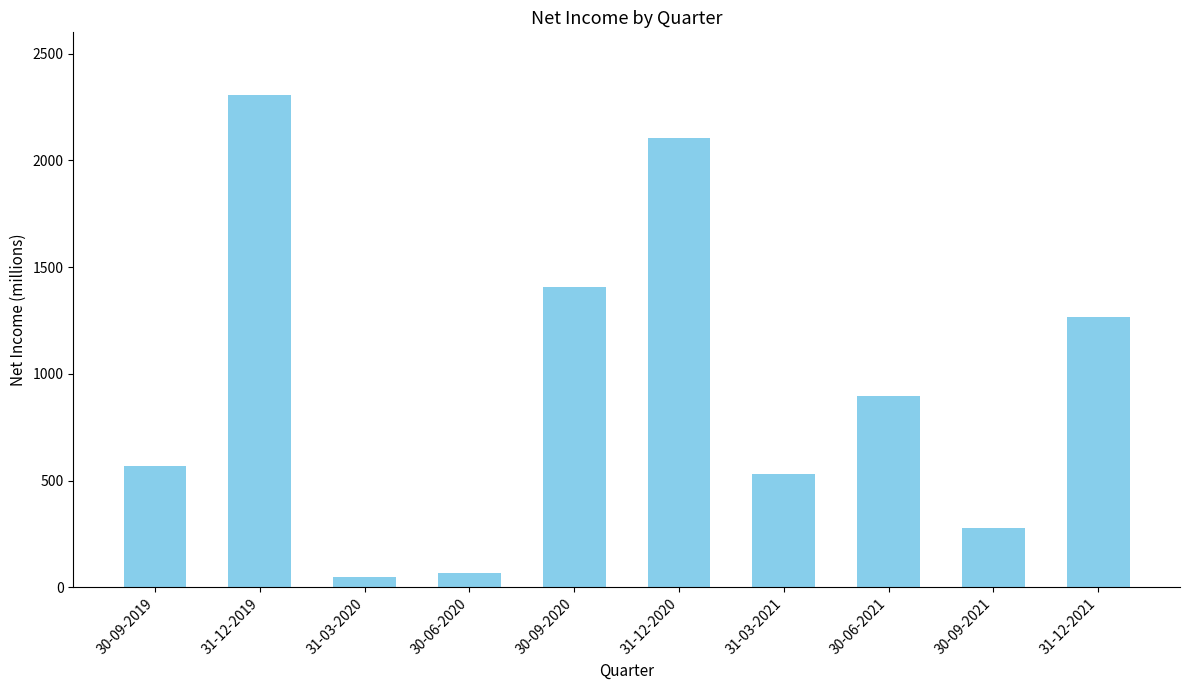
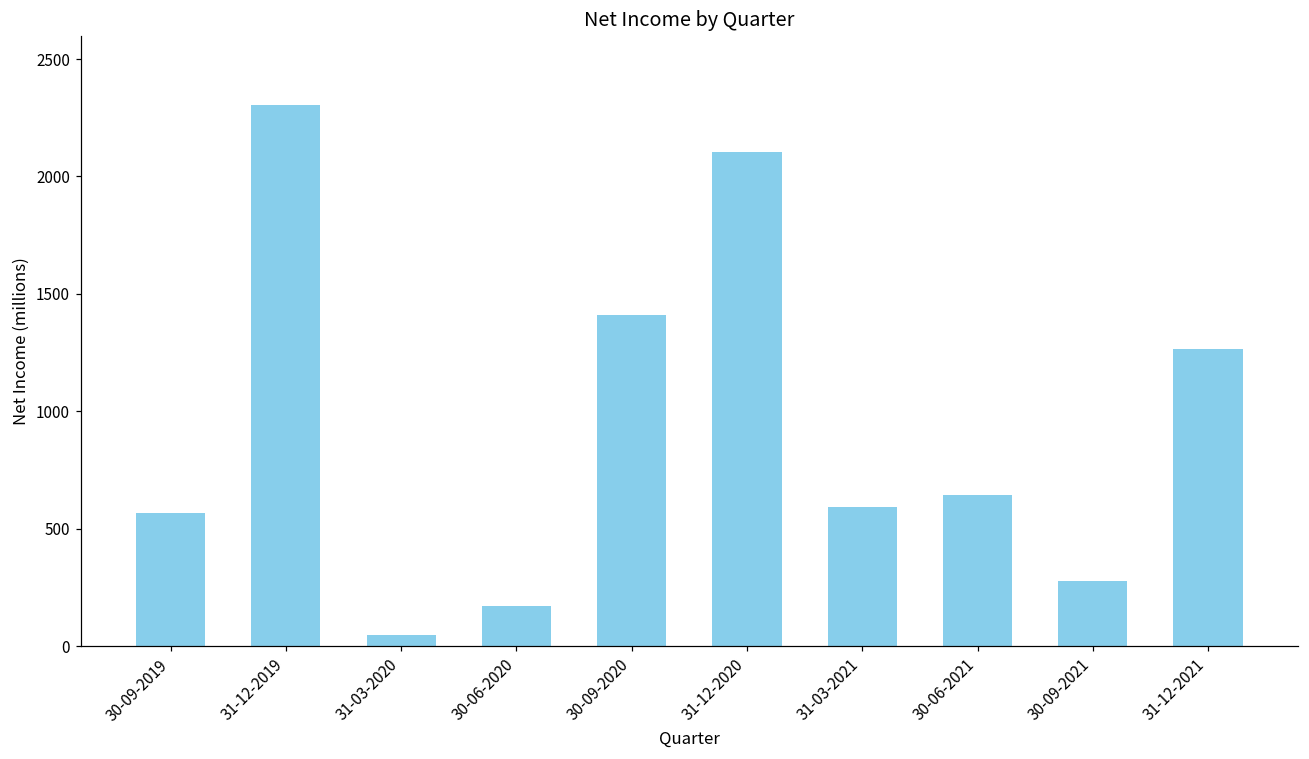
  {
    "30-09-2019": 570,
    "31-12-2019": 2300,
    "31-03-2020": 50,
-   "30-06-2020": 70,
+   "30-06-2020": 170,
    "30-09-2020": 1410,
    "31-12-2020": 2110,
-   "31-03-2021": 530,
-   "30-06-2021": 900,
+   "31-03-2021": 590,
+   "30-06-2021": 640,
    "30-09-2021": 280,
    "31-12-2021": 1260
  }
